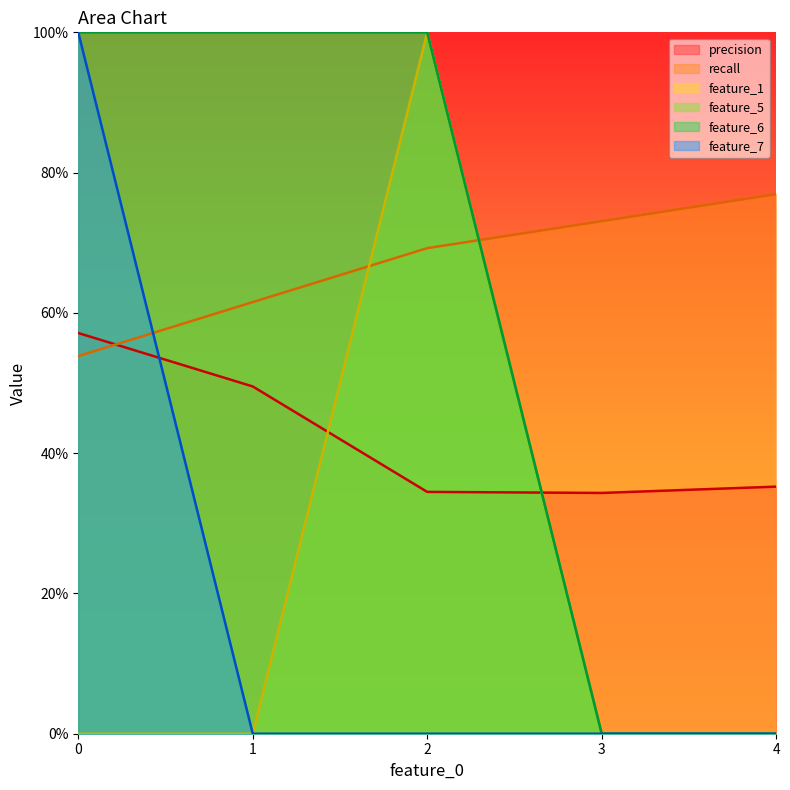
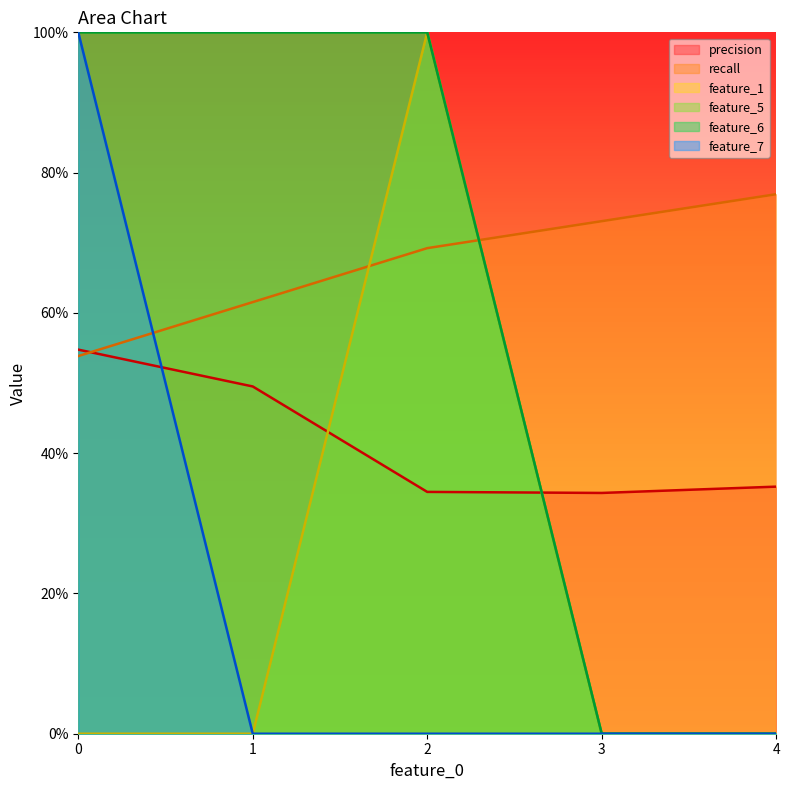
  {
    "precision": {
-     "0": "57%",
+     "0": "55%",
      "1": "50%",
      "2": "34%",
      "3": "34%",
      "4": "35%"
    },
    "feature_6": {
      "1": "100%"
    },
    "feature_7": {
      "2": "0%"
    }
  }
